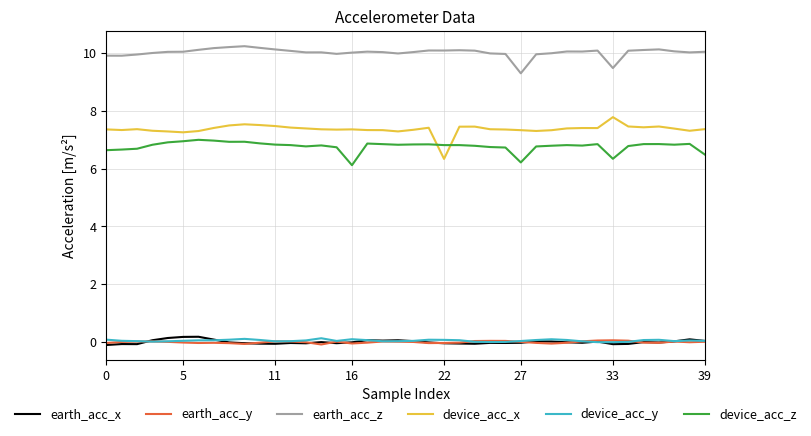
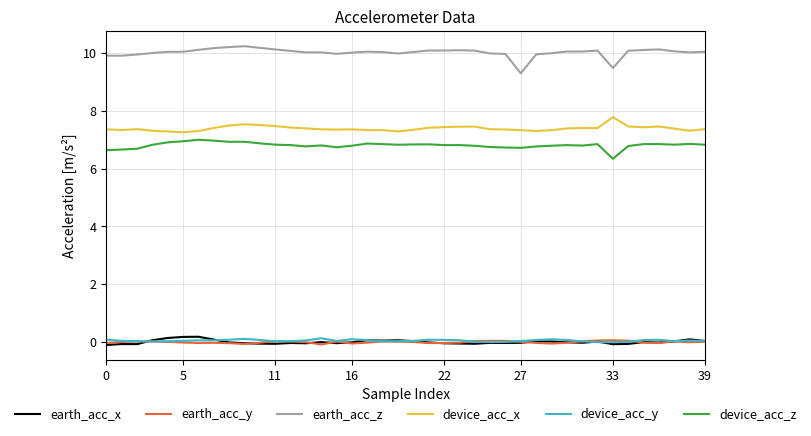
  {
    "earth_acc_x": {
      "5": 0.2
    },
    "earth_acc_z": {
      "0": 9.9,
      "5": 10.0,
      "11": 10.1,
      "16": 10.0,
      "22": 10.1,
      "27": 9.3,
      "33": 9.5,
      "39": 10.0
    },
    "device_acc_x": {
      "0": 7.4,
      "5": 7.3,
      "11": 7.5,
      "16": 7.4,
-     "22": 6.3,
+     "22": 7.4,
      "27": 7.3,
      "33": 7.8,
      "39": 7.4
    },
    "device_acc_y": {
      "0": 0.1,
      "16": 0.1,
      "22": 0.1
    },
    "device_acc_z": {
      "0": 6.6,
      "5": 6.9,
      "11": 6.8,
-     "16": 6.1,
+     "16": 6.8,
      "22": 6.8,
-     "27": 6.2,
+     "27": 6.7,
      "33": 6.3,
-     "39": 6.5
+     "39": 6.8
    }
  }
